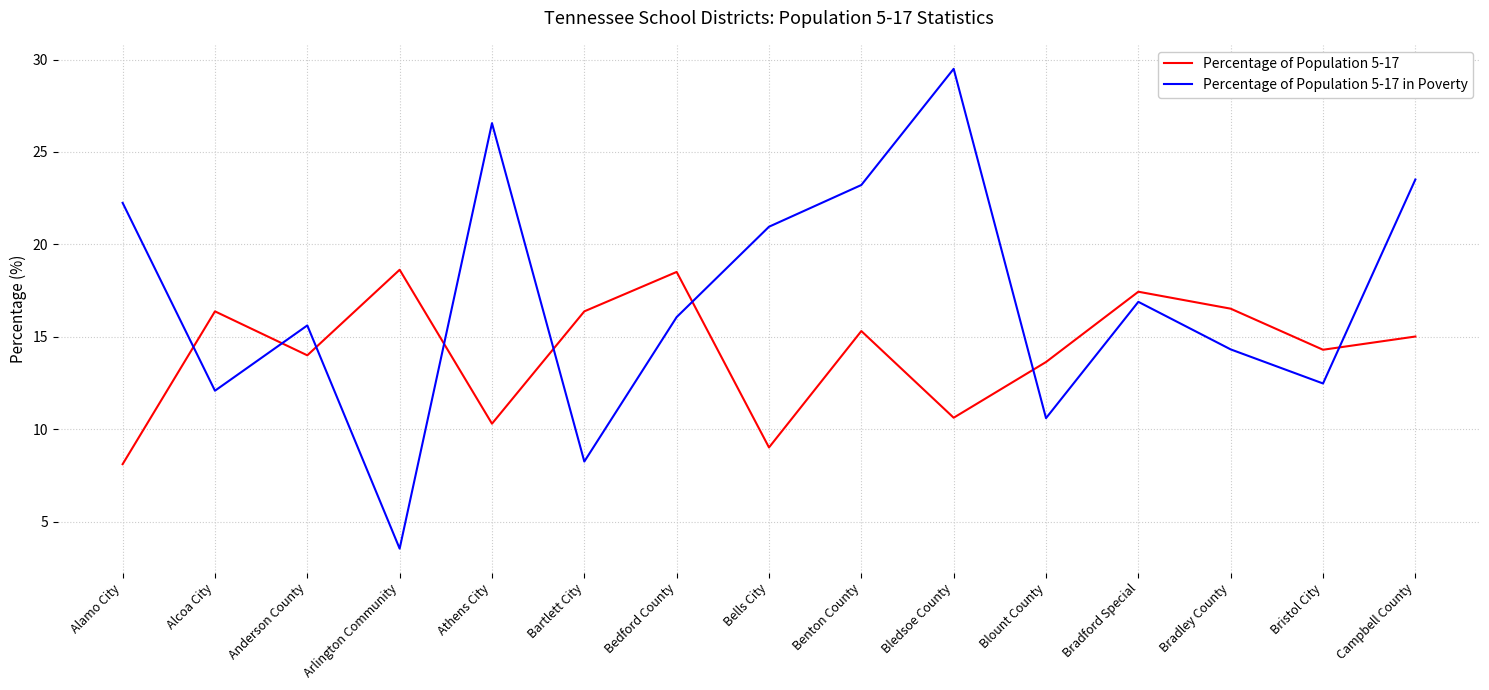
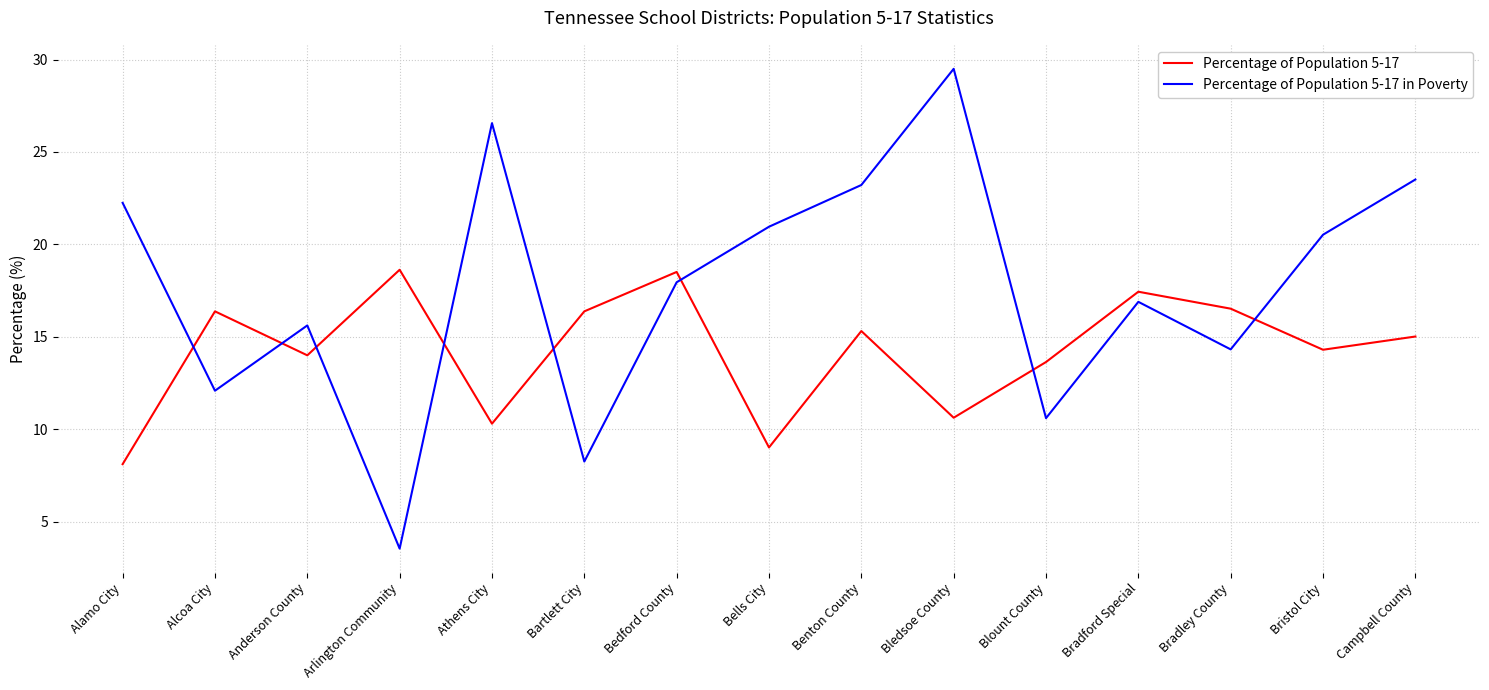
  {
    "Percentage of Population 5-17": {
      "Alamo City": 8.1,
      "Alcoa City": 16.4,
      "Anderson County": 14.0,
      "Arlington Community": 18.6,
      "Athens City": 10.3,
      "Bartlett City": 16.4,
      "Bedford County": 18.5,
      "Bells City": 9.0,
      "Benton County": 15.3,
      "Bledsoe County": 10.6,
      "Blount County": 13.6,
      "Bradford Special": 17.4,
      "Bradley County": 16.5,
      "Bristol City": 14.3,
      "Campbell County": 15.0
    },
    "Percentage of Population 5-17 in Poverty": {
      "Alamo City": 22.3,
      "Alcoa City": 12.1,
      "Anderson County": 15.6,
      "Arlington Community": 3.6,
      "Athens City": 26.6,
      "Bartlett City": 8.3,
-     "Bedford County": 16.1,
+     "Bedford County": 18.0,
      "Bells City": 21.0,
      "Benton County": 23.2,
      "Bledsoe County": 29.5,
      "Blount County": 10.6,
      "Bradford Special": 16.9,
      "Bradley County": 14.3,
-     "Bristol City": 12.5,
+     "Bristol City": 20.5,
      "Campbell County": 23.5
    }
  }
